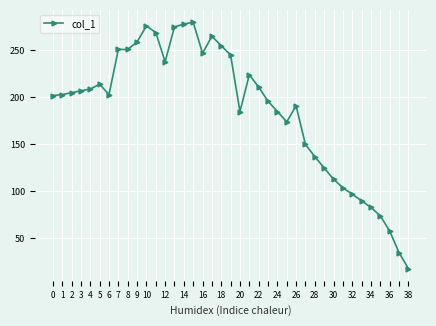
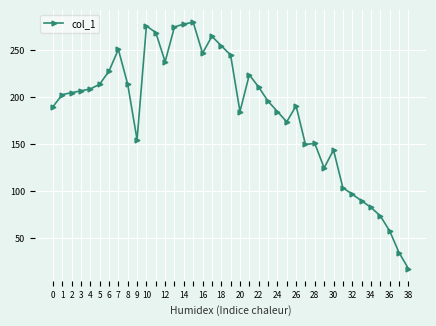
  {
-   "0": 200,
+   "0": 190,
    "1": 200,
    "2": 210,
    "3": 210,
    "4": 210,
    "5": 210,
-   "6": 200,
+   "6": 230,
    "7": 250,
-   "8": 250,
-   "9": 260,
+   "8": 210,
+   "9": 160,
    "10": 280,
    "12": 240,
    "14": 280,
    "16": 250,
    "18": 260,
    "20": 190,
    "22": 210,
    "24": 190,
    "26": 190,
-   "28": 140,
-   "30": 110,
+   "28": 150,
+   "30": 140,
    "32": 100,
    "34": 80,
    "36": 60,
    "38": 20
  }
